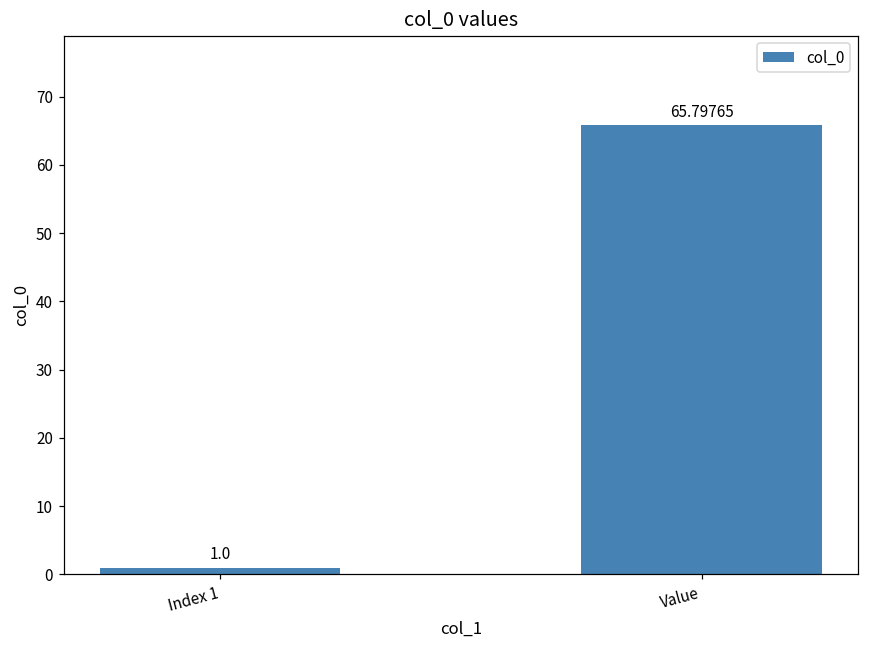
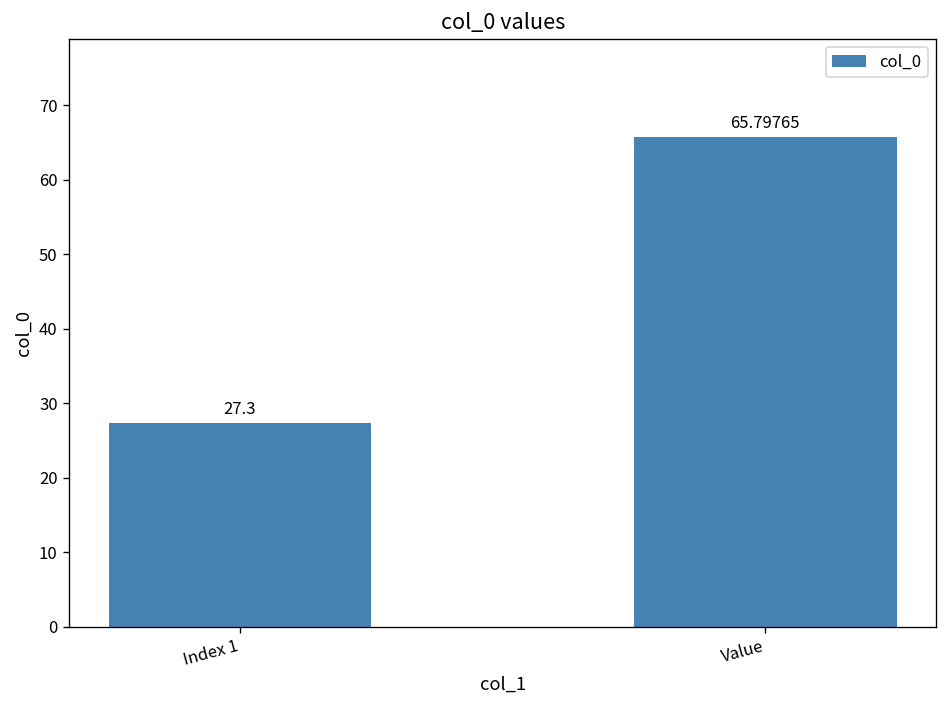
  {
-   "Index 1": 1.0,
+   "Index 1": 27.3,
    "Value": 65.79765
  }
